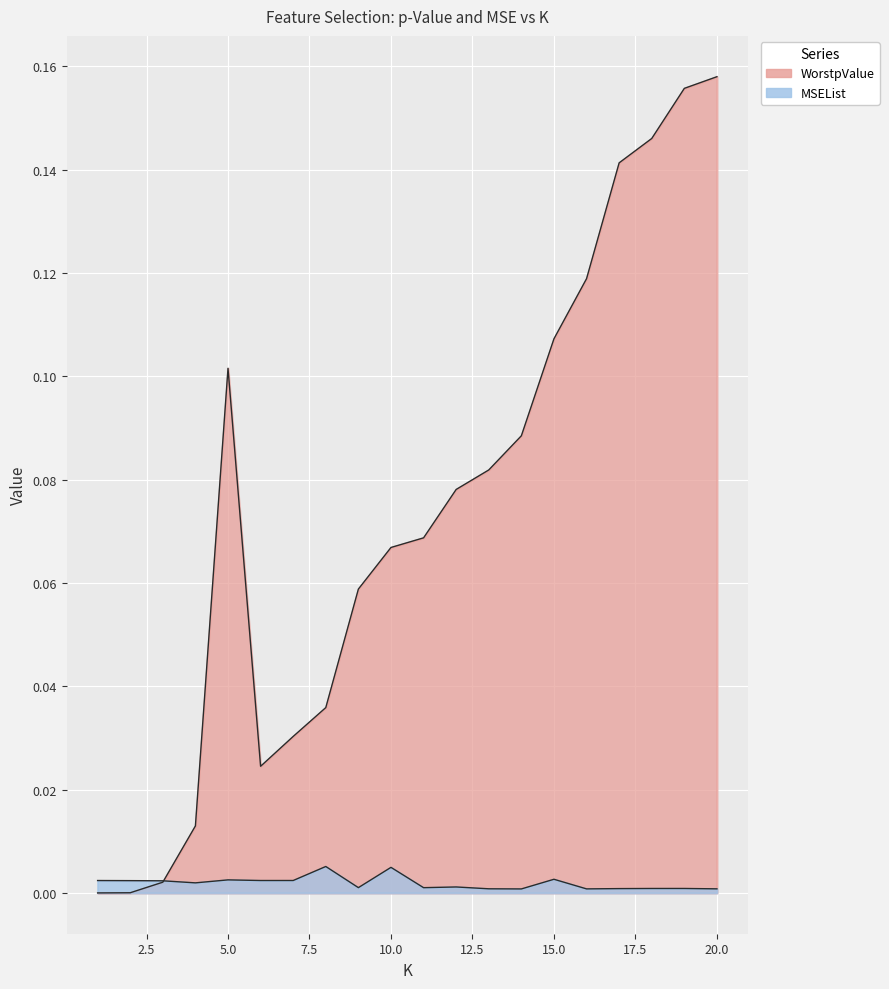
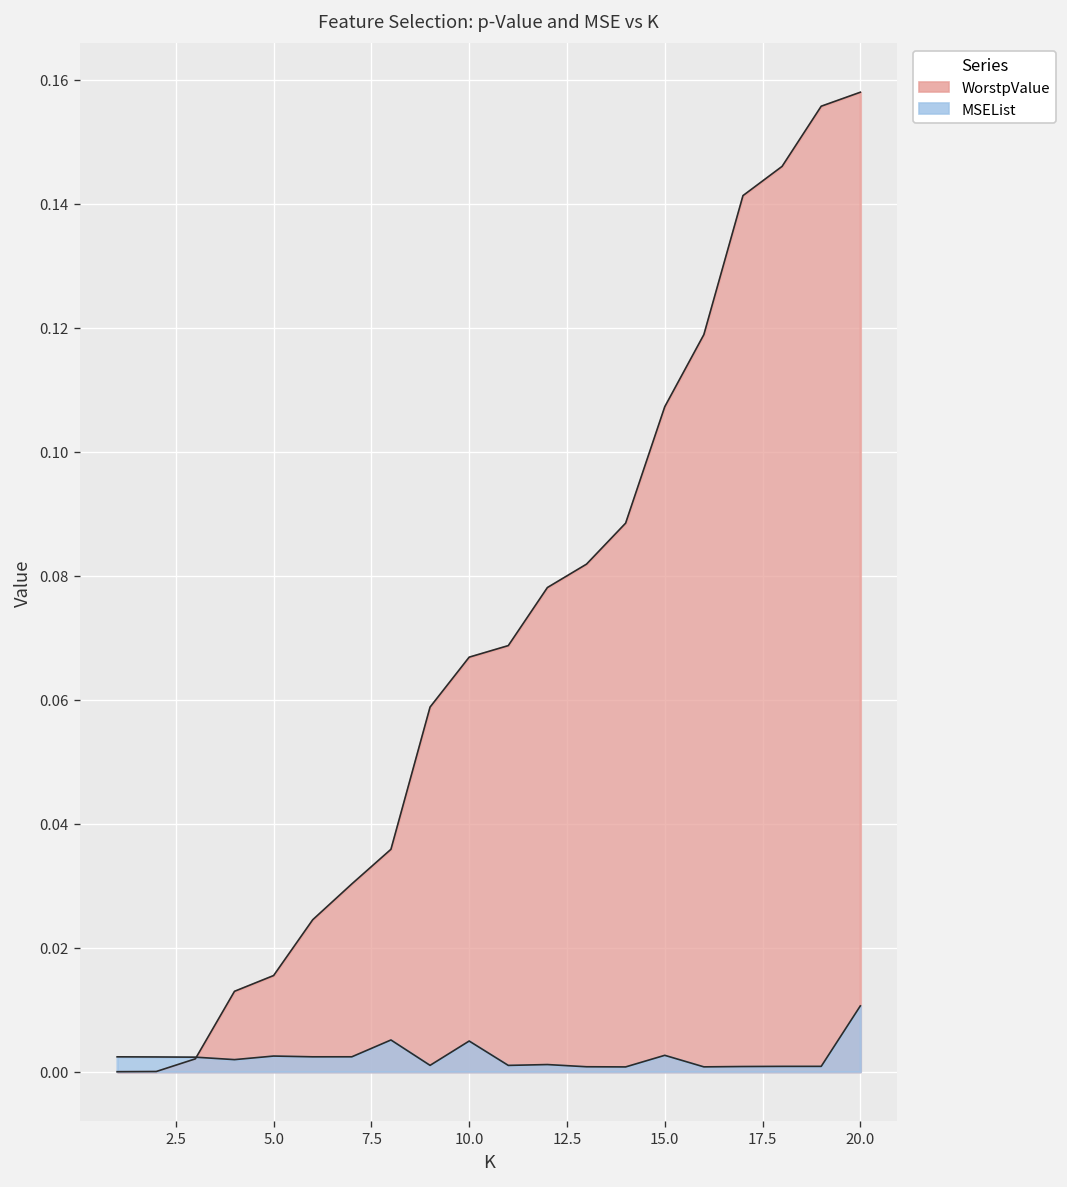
  {
    "WorstpValue": {
-     "5.0": 0.102,
+     "5.0": 0.016,
      "10.0": 0.067,
      "15.0": 0.107,
      "20.0": 0.158
    },
    "MSEList": {
      "5.0": 0.003,
      "10.0": 0.005,
      "15.0": 0.003,
-     "20.0": 0.001
+     "20.0": 0.011
    }
  }
